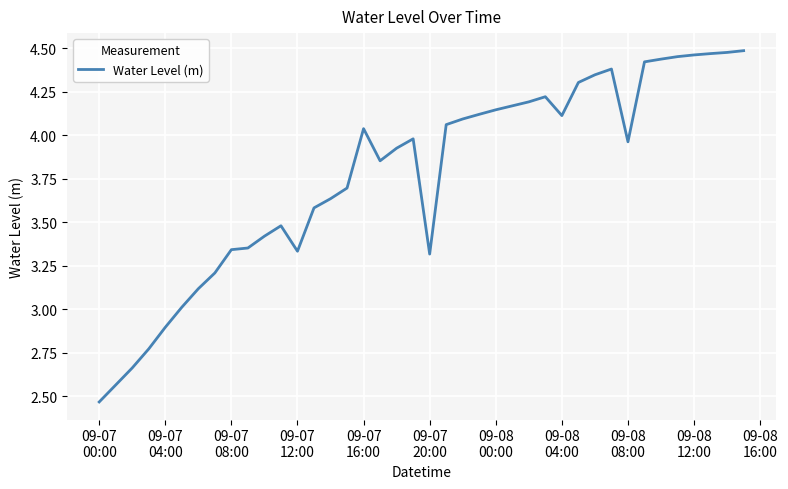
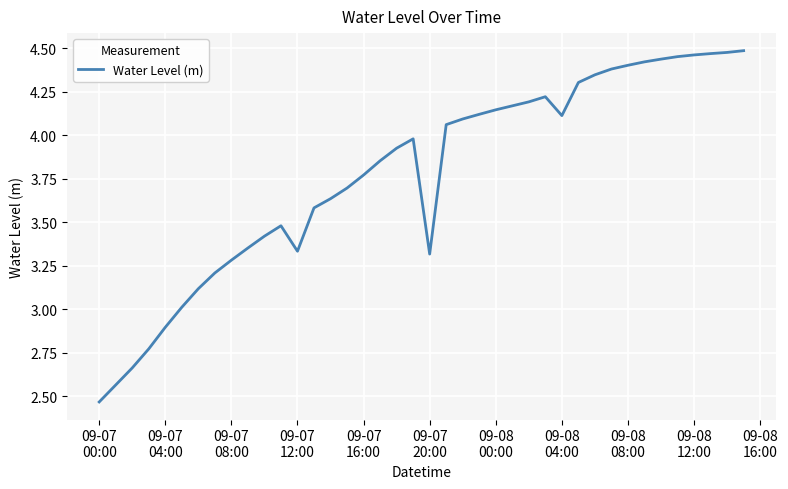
  {
    "09-07 00:00": 2.47,
    "09-07 04:00": 2.90,
-   "09-07 08:00": 3.34,
+   "09-07 08:00": 3.28,
    "09-07 12:00": 3.33,
-   "09-07 16:00": 4.04,
+   "09-07 16:00": 3.77,
    "09-07 20:00": 3.32,
    "09-08 00:00": 4.15,
    "09-08 04:00": 4.11,
-   "09-08 08:00": 3.96,
+   "09-08 08:00": 4.40,
    "09-08 12:00": 4.46
  }
